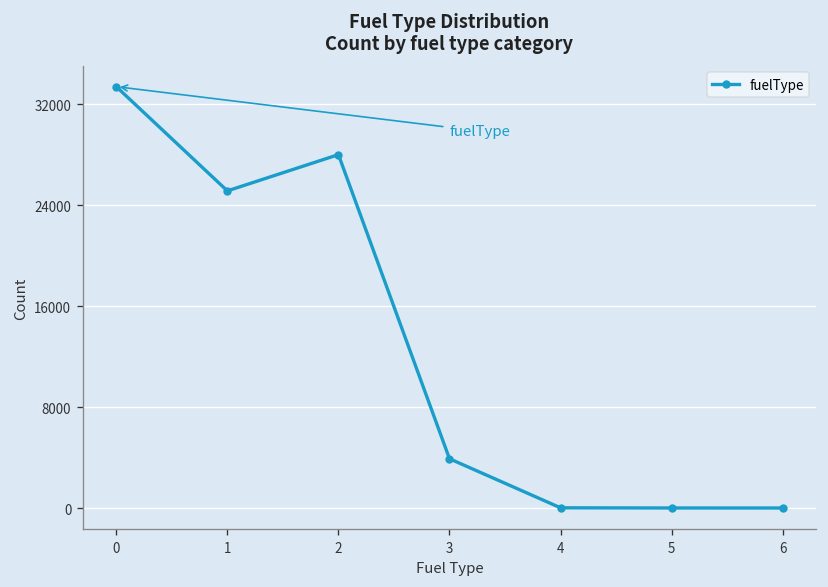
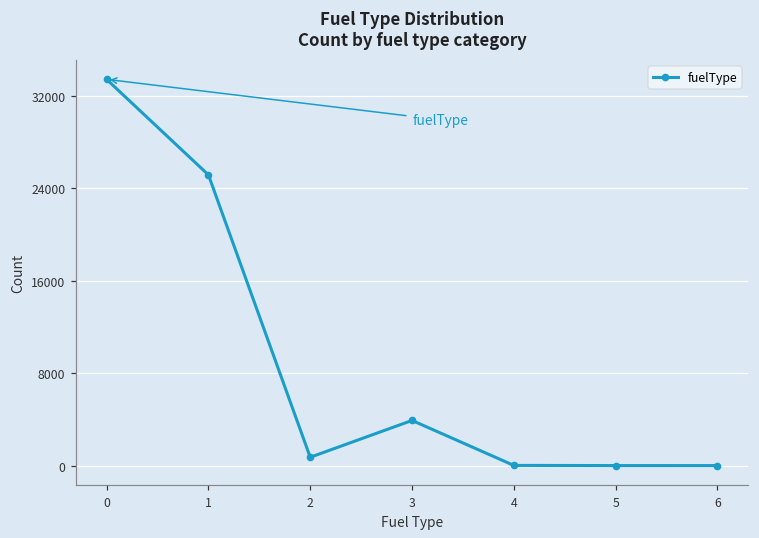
  {
    "0": 33400,
    "1": 25200,
-   "2": 28000,
+   "2": 700,
    "3": 3900,
    "4": 0,
    "5": 0,
    "6": 0
  }
